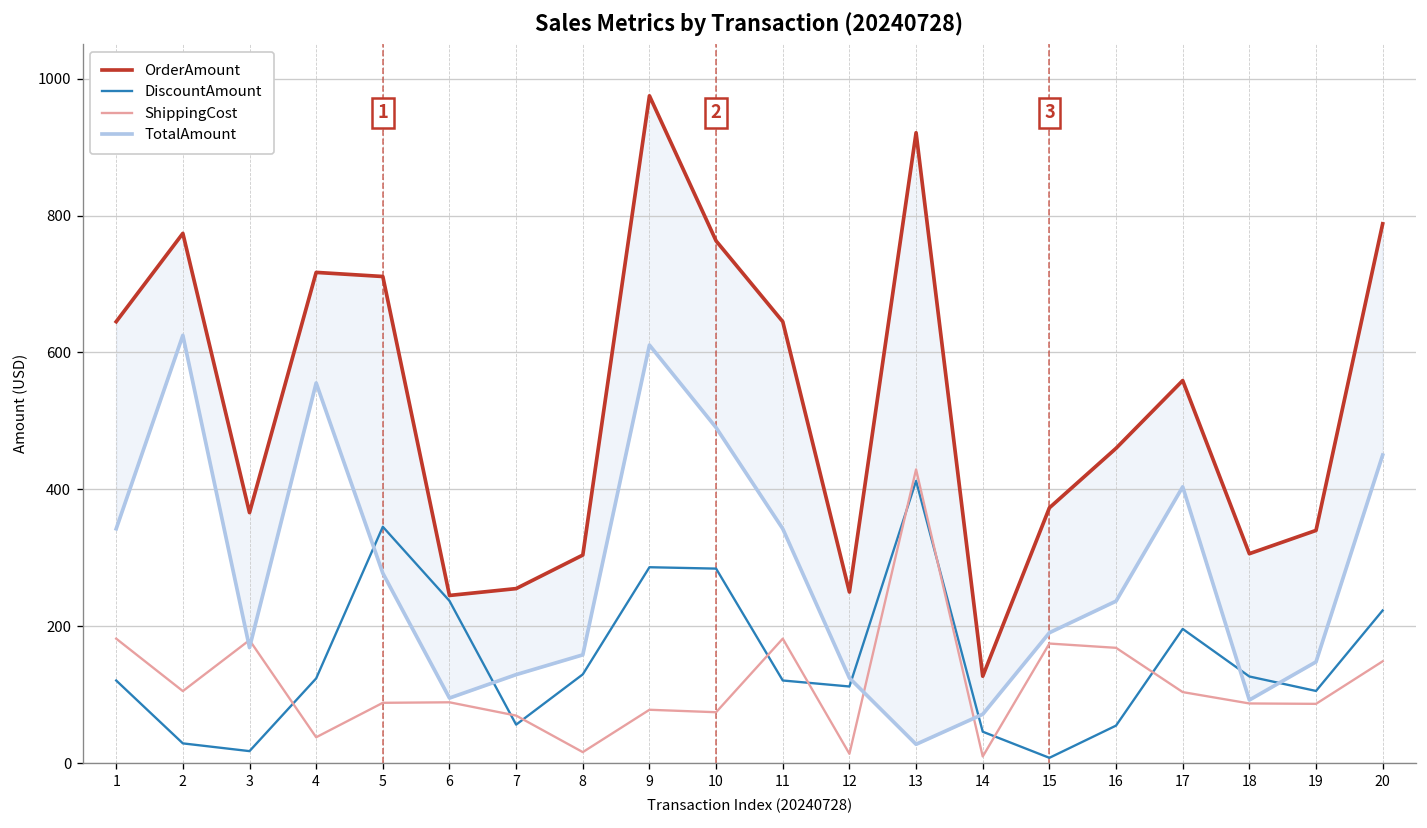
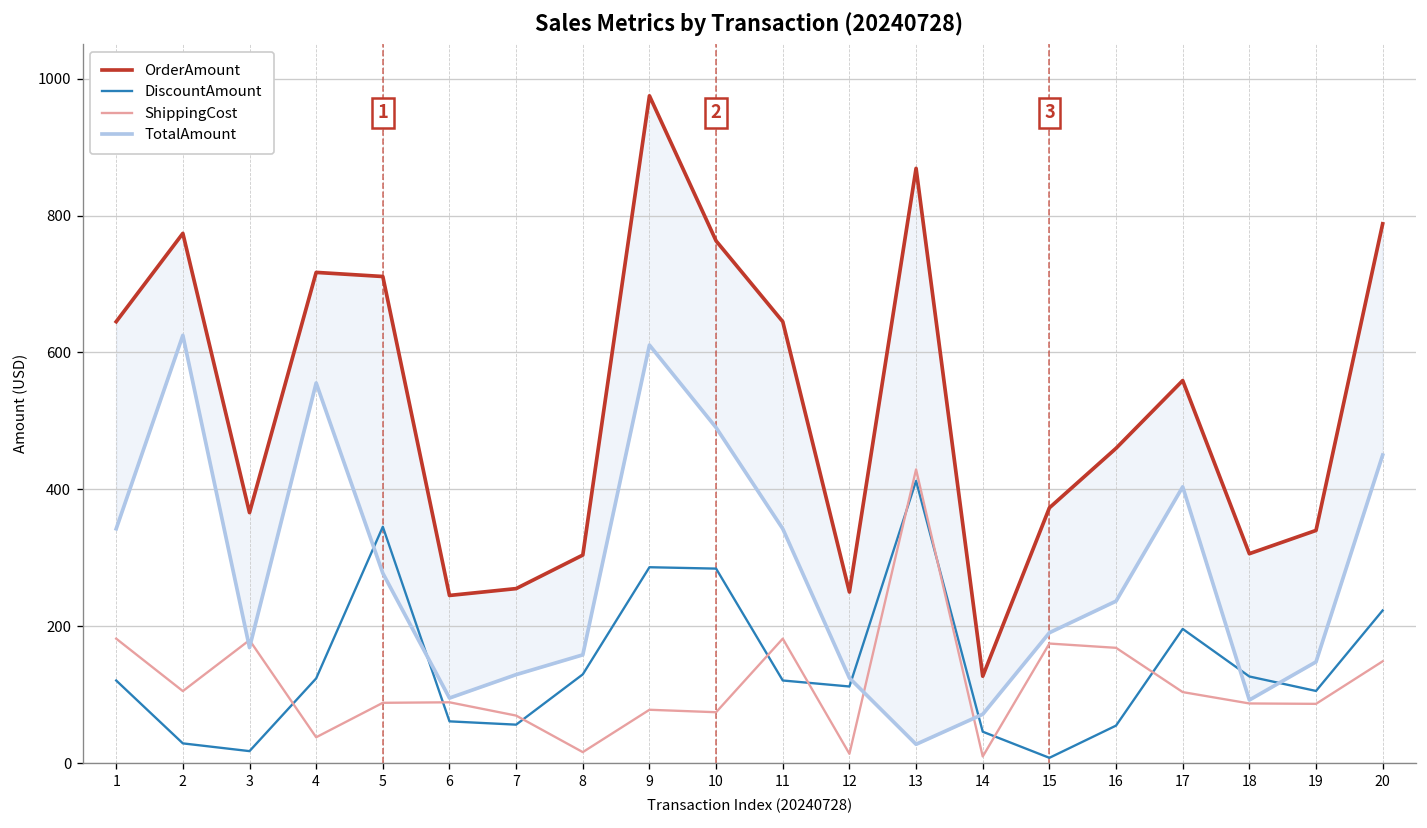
  {
    "OrderAmount": {
      "1": 650,
      "2": 770,
      "3": 370,
      "4": 720,
      "5": 710,
      "6": 250,
      "7": 260,
      "8": 300,
      "9": 980,
      "10": 760,
      "11": 650,
      "12": 250,
-     "13": 920,
+     "13": 870,
      "14": 130,
      "15": 370,
      "16": 460,
      "17": 560,
      "18": 310,
      "19": 340,
      "20": 790
    },
    "DiscountAmount": {
      "1": 120,
      "2": 30,
      "3": 20,
      "4": 120,
      "5": 350,
-     "6": 240,
+     "6": 60,
      "7": 60,
      "8": 130,
      "9": 290,
      "10": 280,
      "11": 120,
      "12": 110,
      "13": 410,
      "14": 50,
      "15": 10,
      "16": 50,
      "17": 200,
      "18": 130,
      "19": 110,
      "20": 220
    },
    "ShippingCost": {
      "1": 180,
      "2": 110,
      "3": 180,
      "4": 40,
      "5": 90,
      "6": 90,
      "7": 70,
      "8": 20,
      "9": 80,
      "10": 70,
      "11": 180,
      "12": 10,
      "13": 430,
      "14": 10,
      "15": 170,
      "16": 170,
      "17": 100,
      "18": 90,
      "19": 90,
      "20": 150
    },
    "TotalAmount": {
      "1": 340,
      "2": 630,
      "3": 170,
      "4": 560,
      "5": 280,
      "6": 100,
      "7": 130,
      "8": 160,
      "9": 610,
      "10": 490,
      "11": 340,
      "12": 120,
      "13": 30,
      "14": 70,
      "15": 190,
      "16": 240,
      "17": 400,
      "18": 90,
      "19": 150,
      "20": 450
    }
  }
